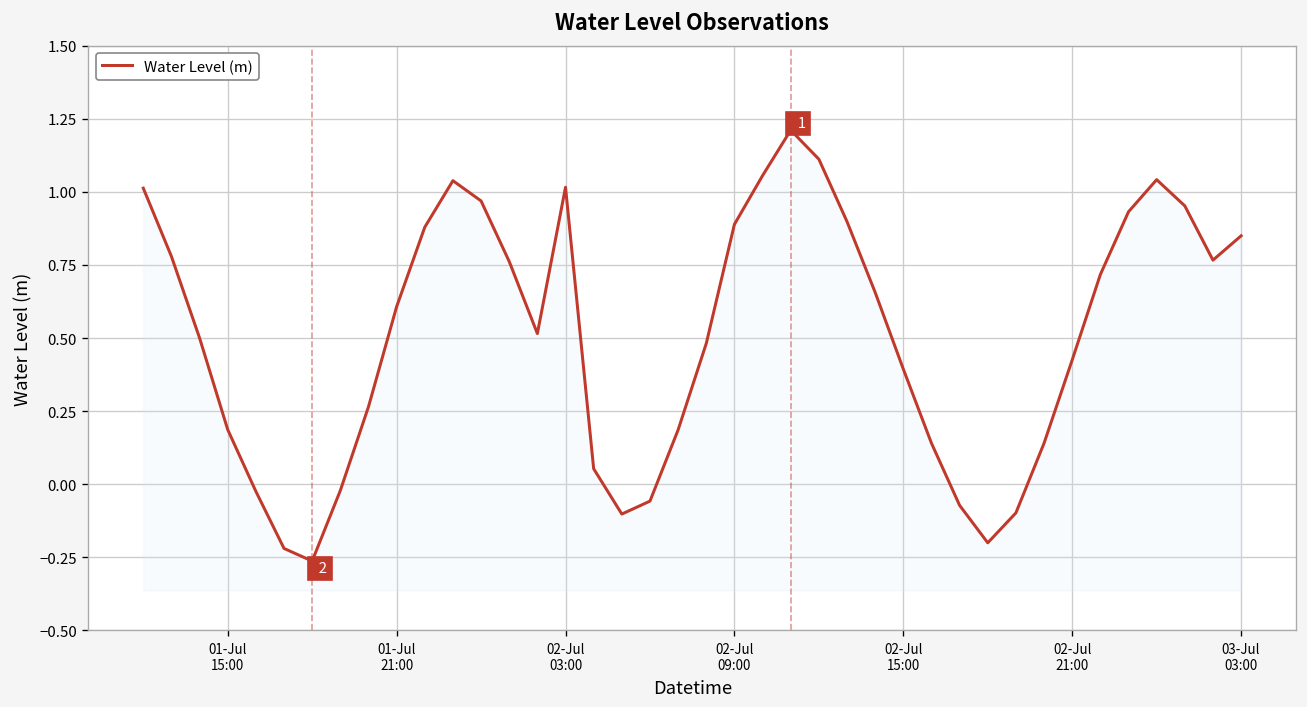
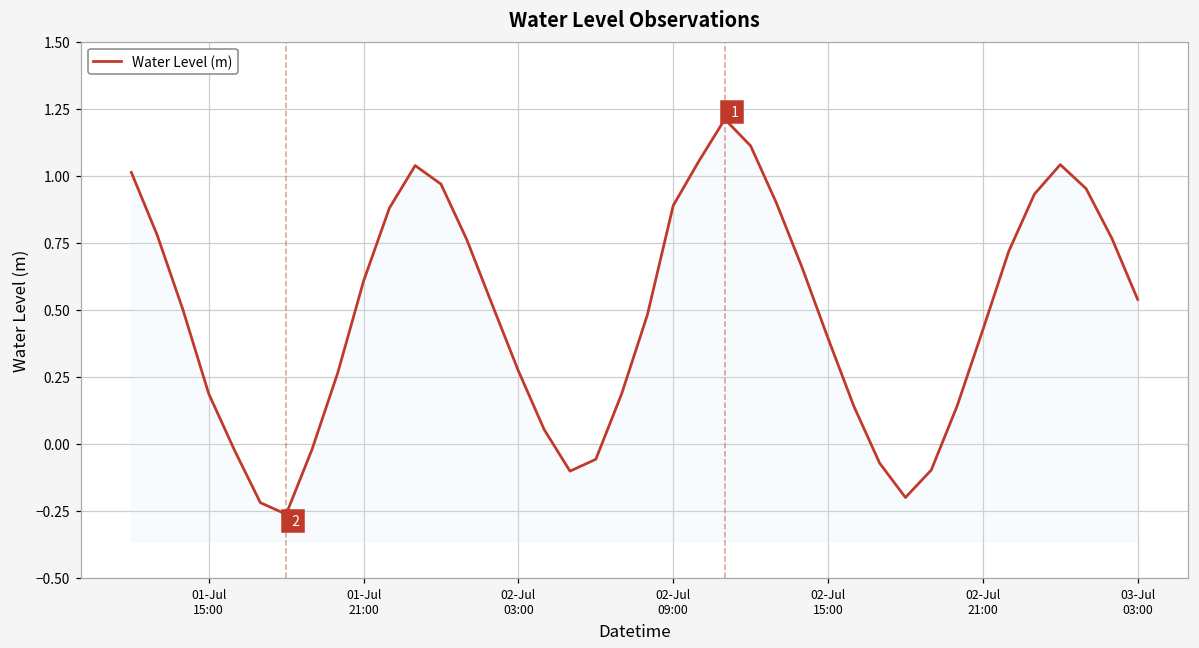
  {
    "01-Jul 15:00": 0.19,
    "01-Jul 21:00": 0.61,
-   "02-Jul 03:00": 1.02,
+   "02-Jul 03:00": 0.27,
    "02-Jul 09:00": 0.89,
    "02-Jul 15:00": 0.39,
    "02-Jul 21:00": 0.43,
-   "03-Jul 03:00": 0.85
+   "03-Jul 03:00": 0.54
  }
